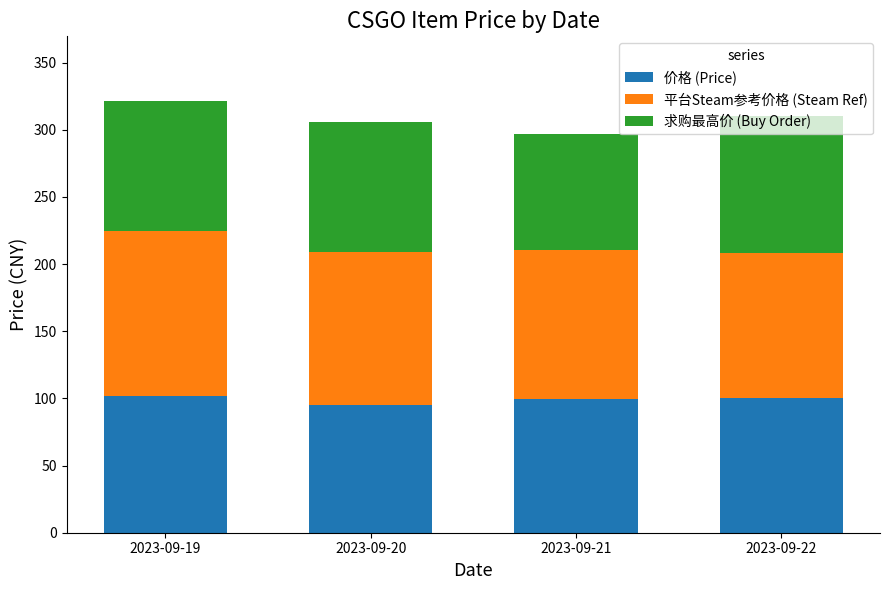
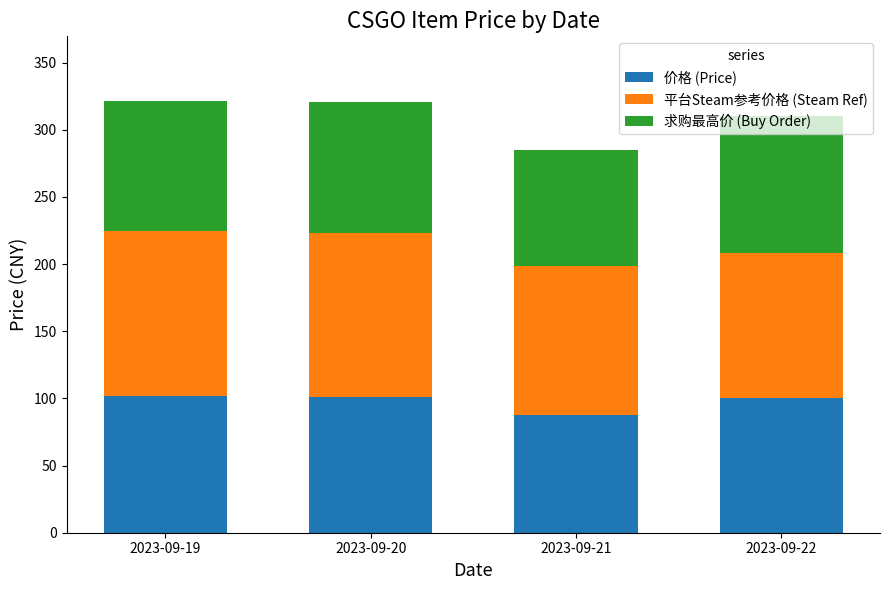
  {
    "价格 (Price)": {
      "2023-09-19": 102,
-     "2023-09-20": 95,
-     "2023-09-21": 100,
+     "2023-09-20": 101,
+     "2023-09-21": 88,
      "2023-09-22": 100
    },
    "平台Steam参考价格 (Steam Ref)": {
      "2023-09-19": 122,
-     "2023-09-20": 114,
+     "2023-09-20": 122,
      "2023-09-21": 111,
      "2023-09-22": 108
    },
    "求购最高价 (Buy Order)": {
      "2023-09-19": 97,
      "2023-09-20": 97,
      "2023-09-21": 87
    }
  }
